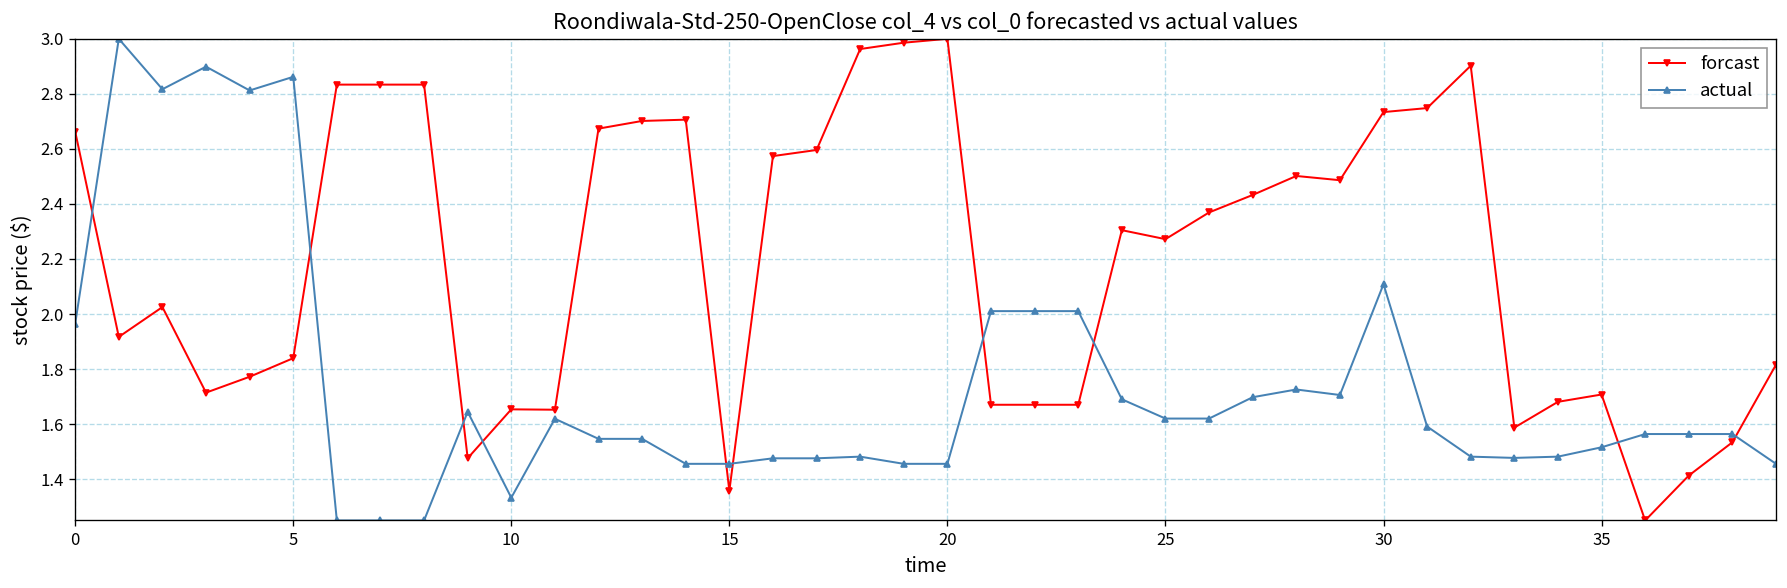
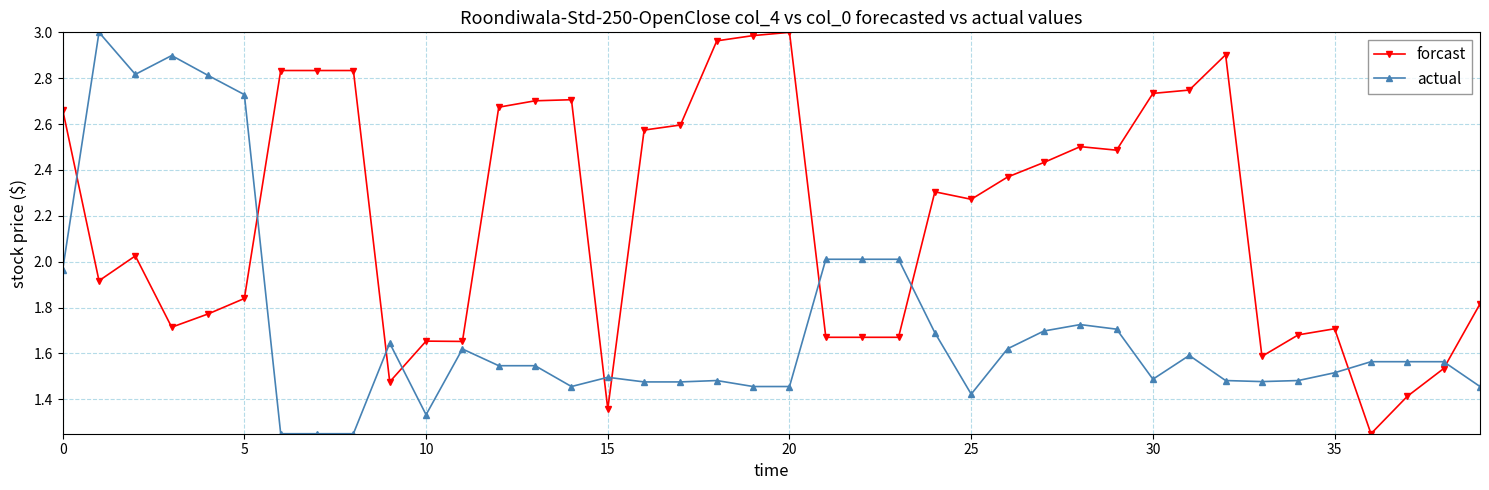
  {
    "forcast": {
      "0": 2.66,
      "5": 1.84,
      "10": 1.65,
      "15": 1.36,
      "20": 3.00,
      "25": 2.27,
      "30": 2.73,
      "35": 1.71
    },
    "actual": {
      "0": 1.96,
-     "5": 2.86,
+     "5": 2.73,
      "10": 1.33,
-     "15": 1.46,
+     "15": 1.50,
      "20": 1.46,
-     "25": 1.62,
-     "30": 2.11,
+     "25": 1.42,
+     "30": 1.49,
      "35": 1.52
    }
  }
